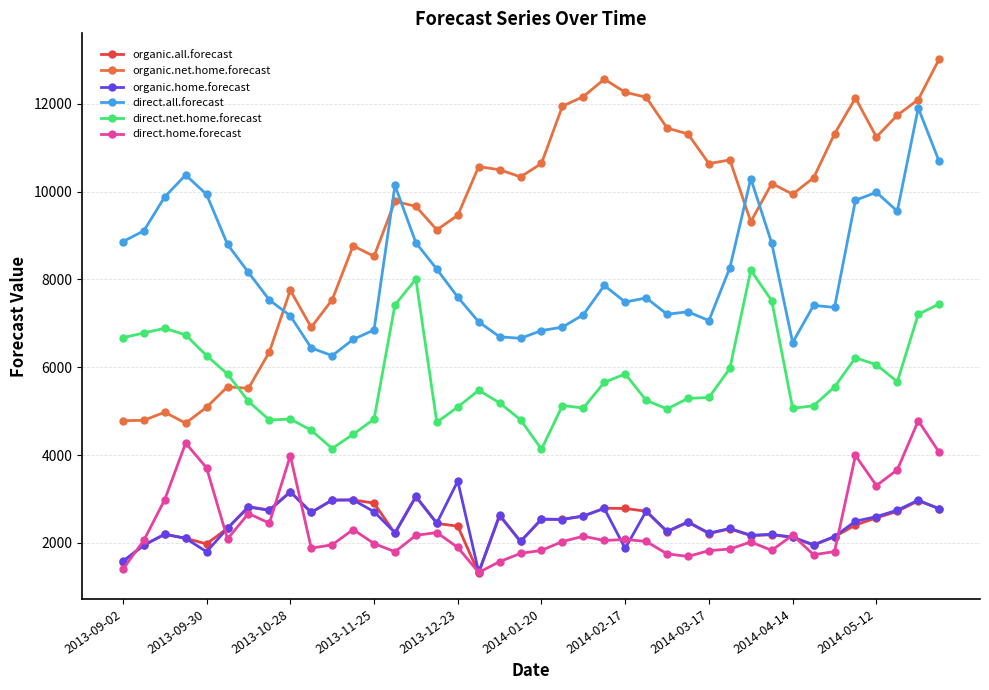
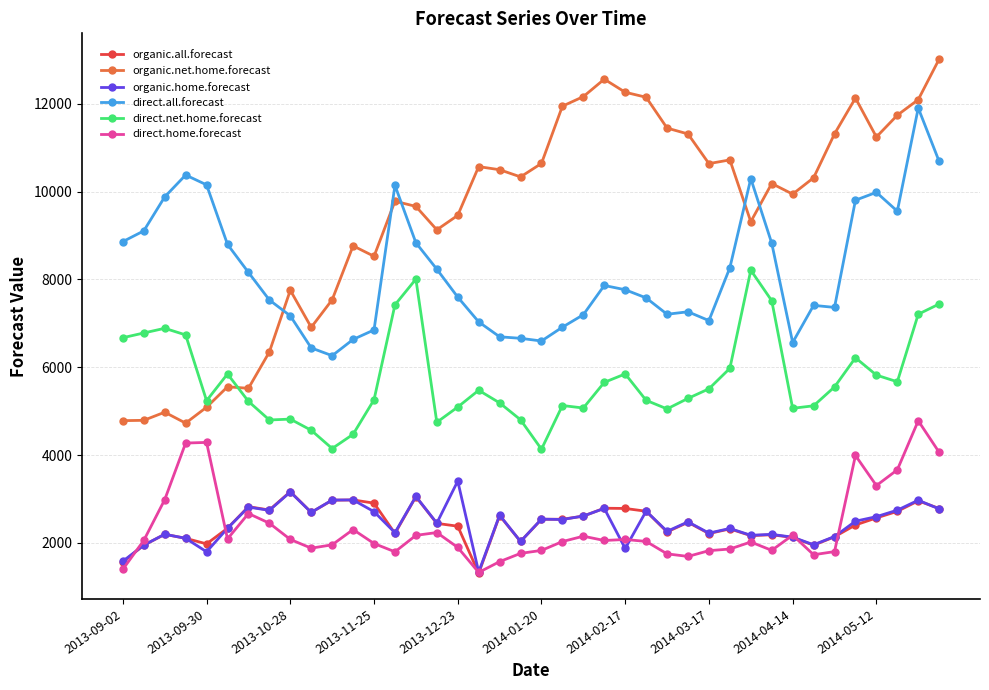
  {
    "organic.home.forecast": {
      "2013-09-30": 1800,
      "2013-11-25": 2700,
      "2013-12-23": 3400,
      "2014-02-17": 1900
    },
    "direct.all.forecast": {
      "2013-09-02": 8900,
-     "2013-09-30": 9900,
+     "2013-09-30": 10200,
      "2013-10-28": 7200,
      "2013-11-25": 6900,
      "2013-12-23": 7600,
-     "2014-01-20": 6800,
-     "2014-02-17": 7500,
+     "2014-01-20": 6600,
+     "2014-02-17": 7800,
      "2014-03-17": 7100,
      "2014-04-14": 6600,
      "2014-05-12": 10000
    },
    "direct.net.home.forecast": {
      "2013-09-02": 6700,
-     "2013-09-30": 6300,
+     "2013-09-30": 5200,
      "2013-10-28": 4800,
-     "2013-11-25": 4800,
+     "2013-11-25": 5300,
      "2013-12-23": 5100,
      "2014-01-20": 4100,
      "2014-02-17": 5800,
-     "2014-03-17": 5300,
+     "2014-03-17": 5500,
      "2014-04-14": 5100,
-     "2014-05-12": 6100
+     "2014-05-12": 5800
    },
    "direct.home.forecast": {
      "2013-09-02": 1400,
-     "2013-09-30": 3700,
-     "2013-10-28": 4000,
+     "2013-09-30": 4300,
+     "2013-10-28": 2100,
      "2013-11-25": 2000,
      "2013-12-23": 1900,
      "2014-01-20": 1800,
      "2014-02-17": 2100,
      "2014-03-17": 1800,
      "2014-05-12": 3300
    }
  }
